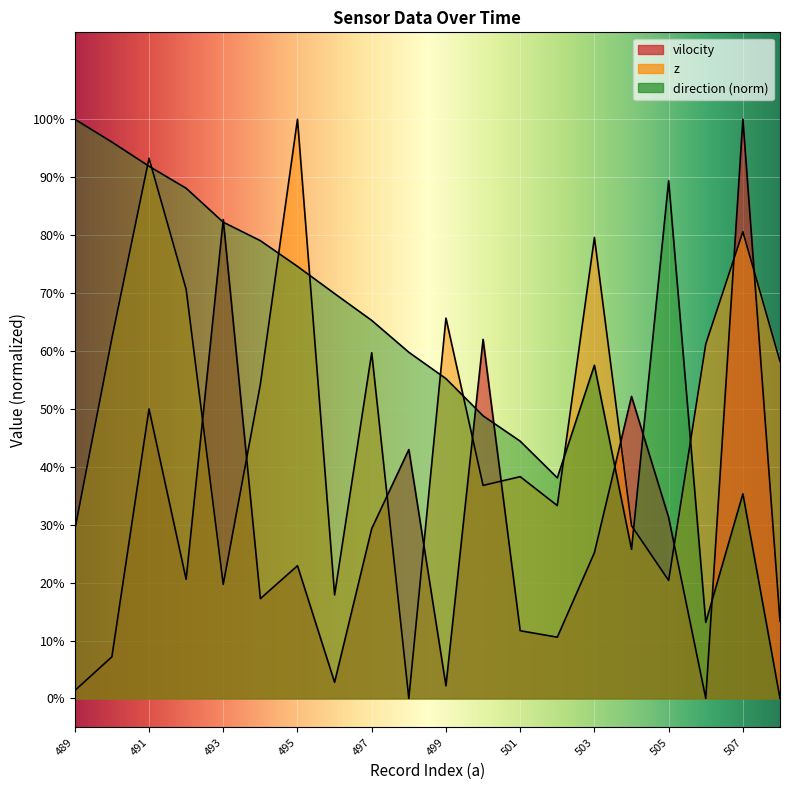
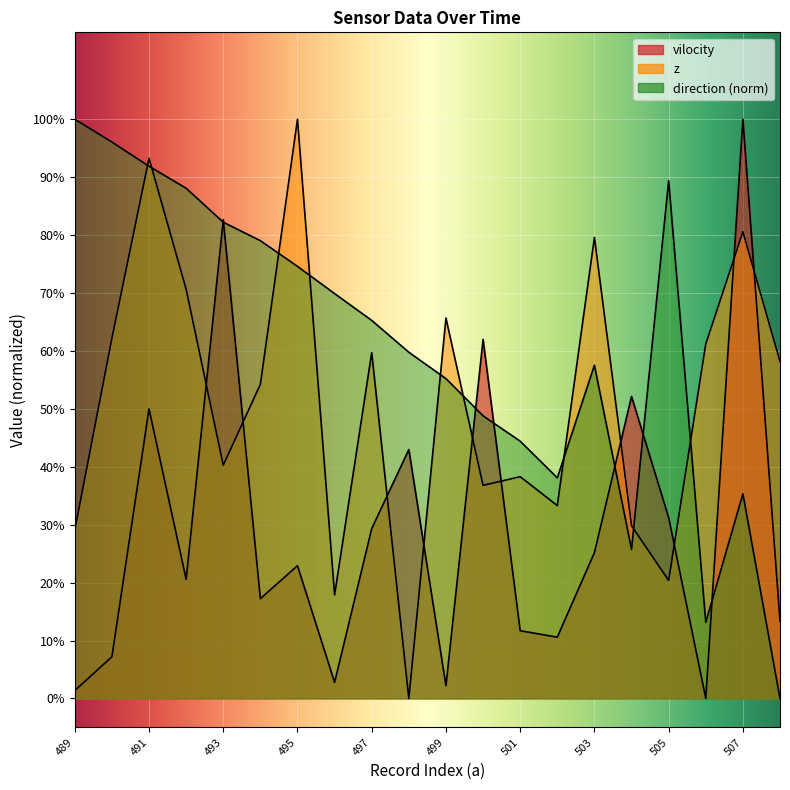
  {
    "vilocity": {
      "489": "1%",
      "491": "50%",
      "493": "83%",
      "495": "23%",
      "497": "29%",
      "499": "2%",
      "501": "12%",
      "503": "25%",
      "505": "31%",
      "507": "100%"
    },
    "z": {
      "489": "29%",
      "491": "93%",
-     "493": "20%",
+     "493": "40%",
      "495": "100%",
      "497": "60%",
      "499": "66%",
      "501": "38%",
      "503": "80%",
      "505": "20%",
      "507": "81%"
    },
    "direction (norm)": {
      "489": "100%",
      "491": "92%",
      "493": "82%",
      "495": "75%",
      "497": "65%",
      "499": "55%",
      "501": "44%",
      "503": "58%",
      "505": "89%",
      "507": "35%"
    }
  }
